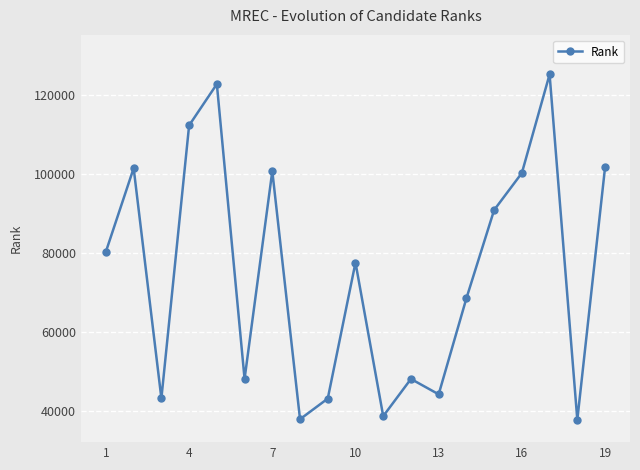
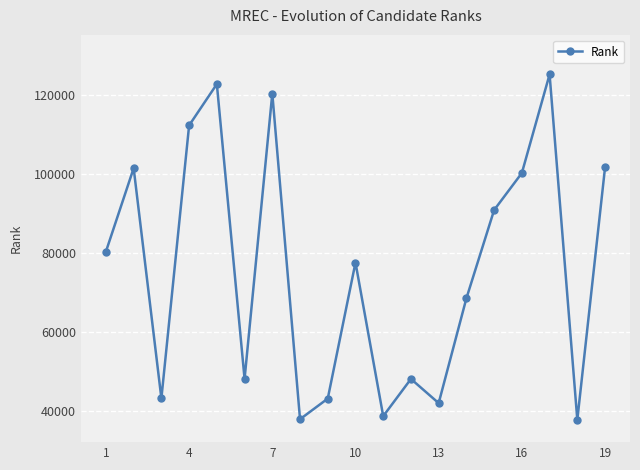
  {
    "1": 80000,
    "4": 112000,
-   "7": 101000,
+   "7": 120000,
    "10": 77000,
-   "13": 44000,
+   "13": 42000,
    "16": 100000,
    "19": 102000
  }
